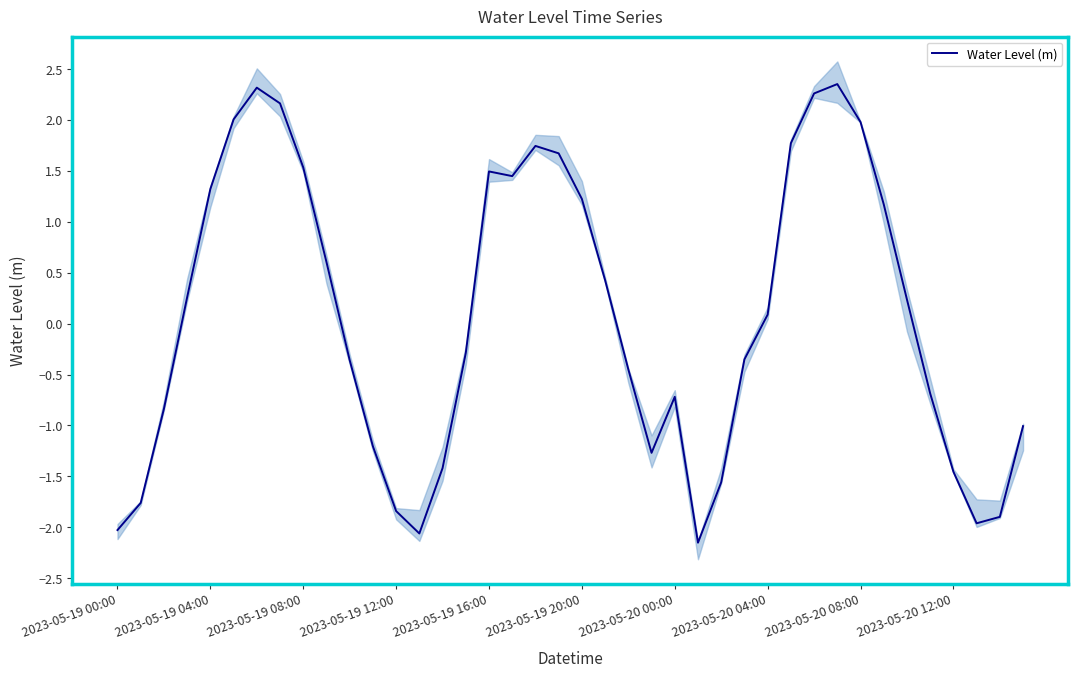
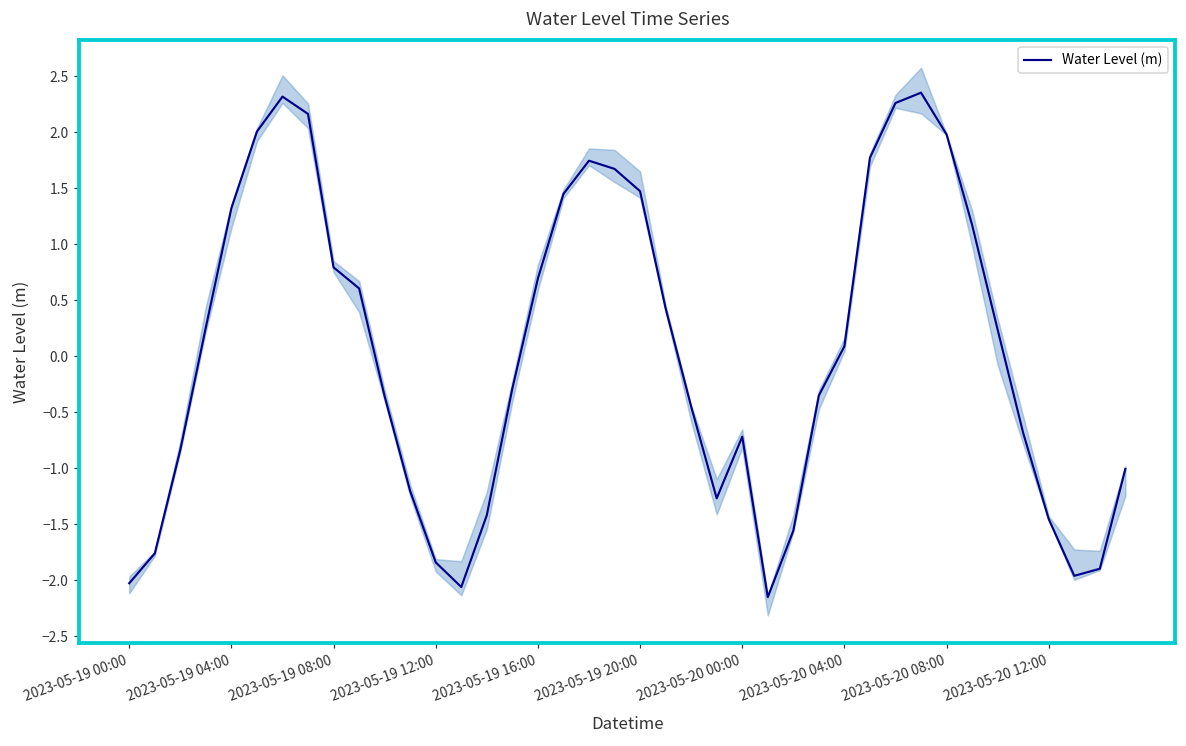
  {
    "Water Level (m)": {
      "2023-05-19 00:00": -2.03,
      "2023-05-19 04:00": 1.32,
-     "2023-05-19 08:00": 1.53,
+     "2023-05-19 08:00": 0.79,
      "2023-05-19 12:00": -1.84,
-     "2023-05-19 16:00": 1.50,
-     "2023-05-19 20:00": 1.23,
+     "2023-05-19 16:00": 0.69,
+     "2023-05-19 20:00": 1.47,
      "2023-05-20 00:00": -0.72,
      "2023-05-20 04:00": 0.09
    }
  }
